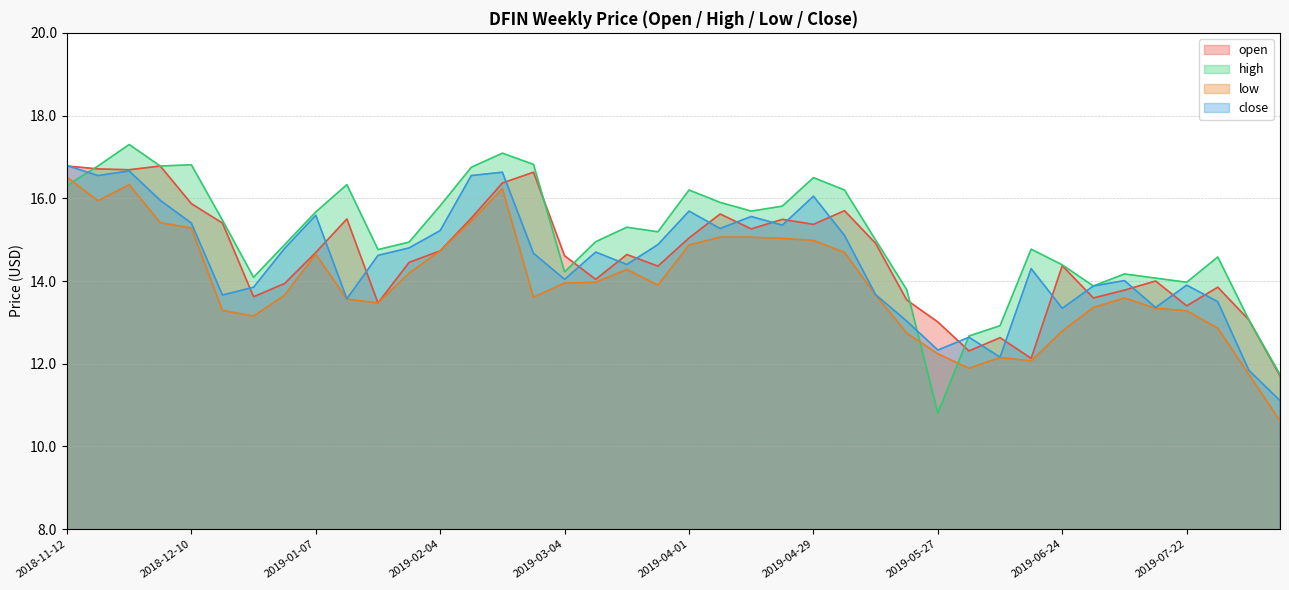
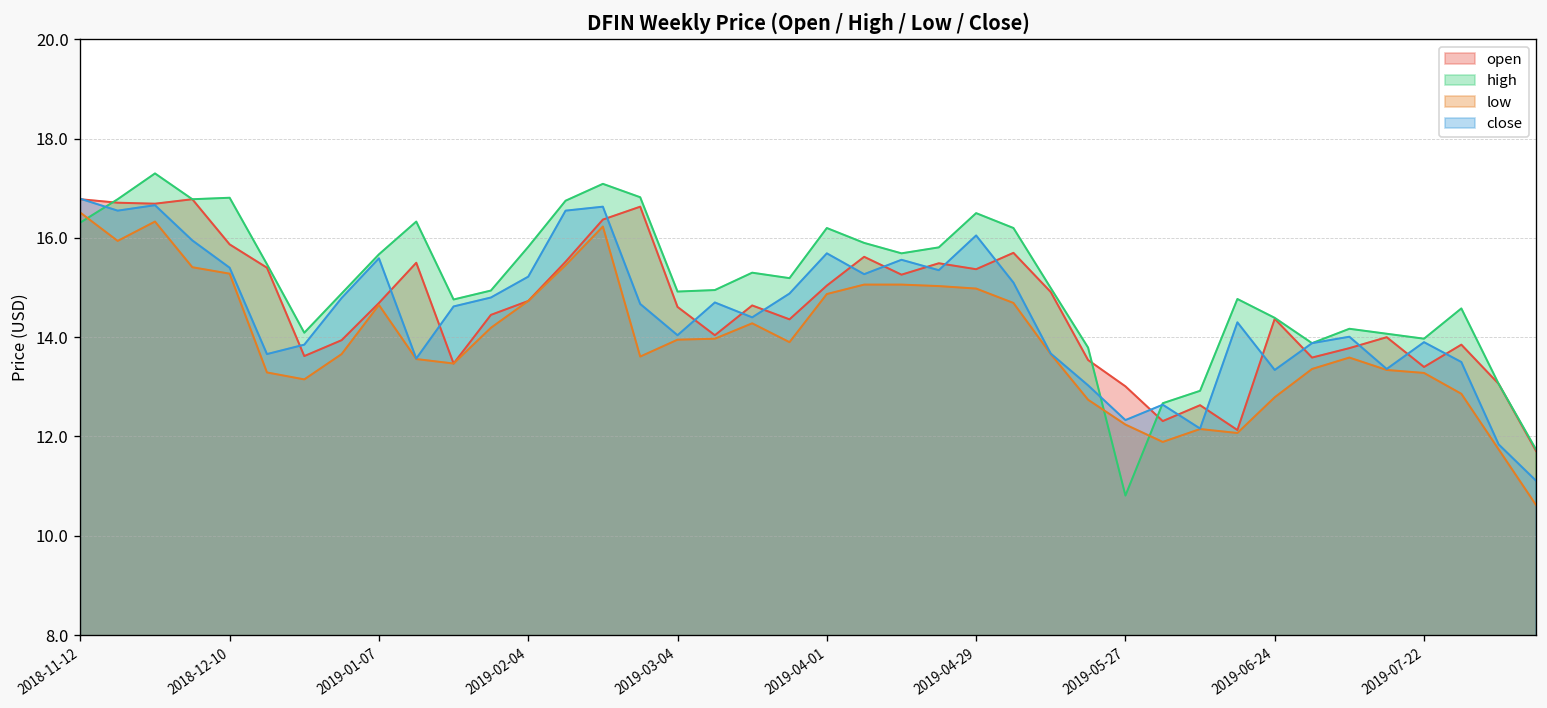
  {
    "high": {
      "2018-11-12": 16.3,
      "2018-12-10": 16.8,
      "2019-01-07": 15.7,
      "2019-02-04": 15.8,
-     "2019-03-04": 14.2,
+     "2019-03-04": 14.9,
      "2019-04-01": 16.2,
      "2019-04-29": 16.5,
      "2019-05-27": 10.8,
      "2019-07-22": 14.0
    },
    "close": {
      "2018-12-10": 15.4,
      "2019-01-07": 15.6,
      "2019-02-04": 15.2,
      "2019-03-04": 14.0,
      "2019-04-01": 15.7,
      "2019-04-29": 16.1,
      "2019-05-27": 12.3,
      "2019-06-24": 13.3,
      "2019-07-22": 13.9
    }
  }
